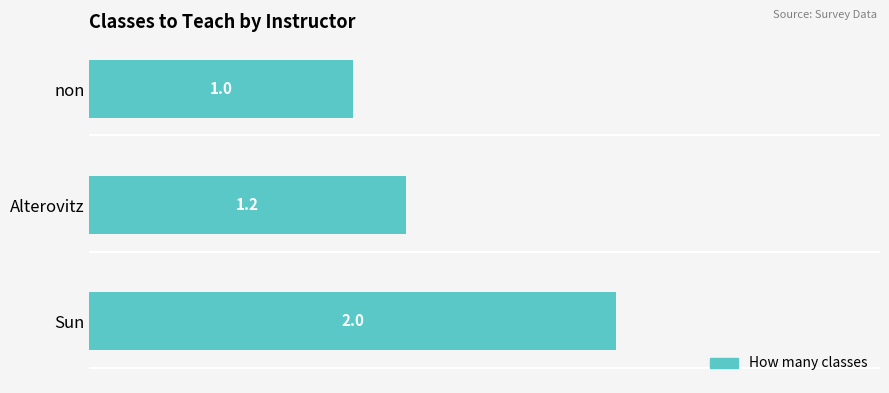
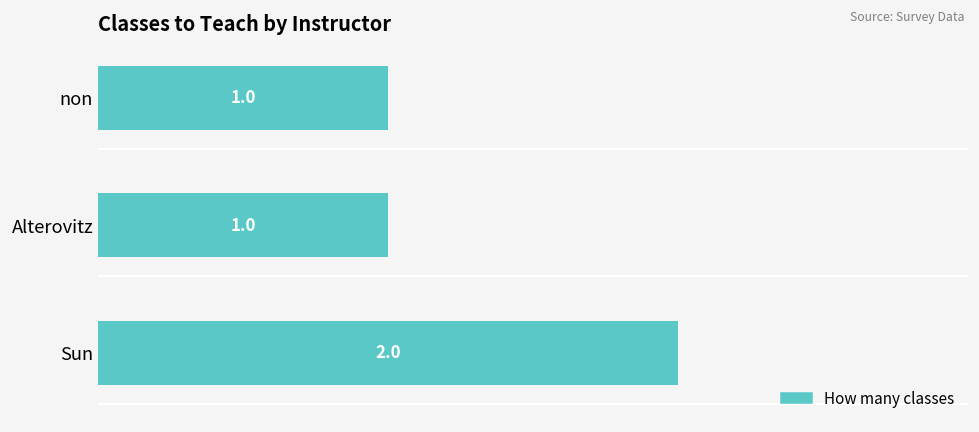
  {
    "non": 1.0,
-   "Alterovitz": 1.2,
+   "Alterovitz": 1.0,
    "Sun": 2.0
  }
